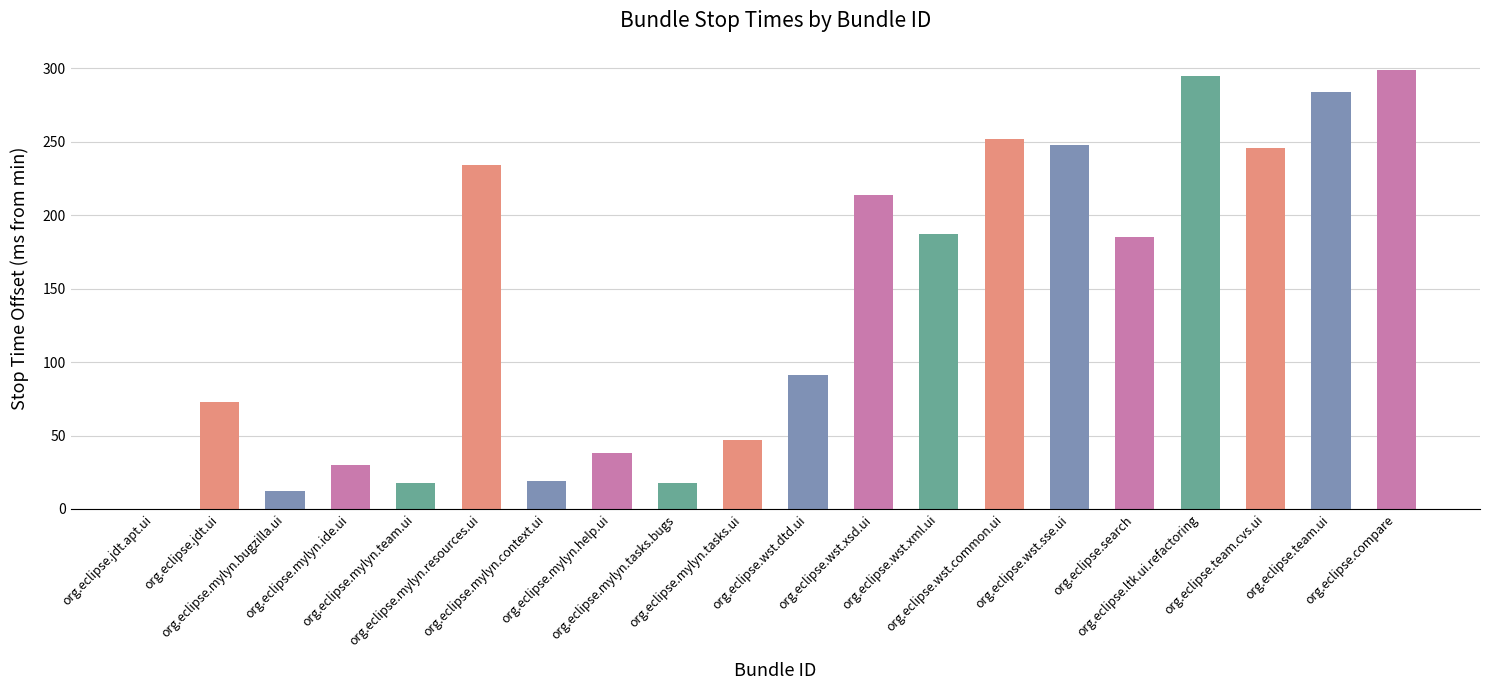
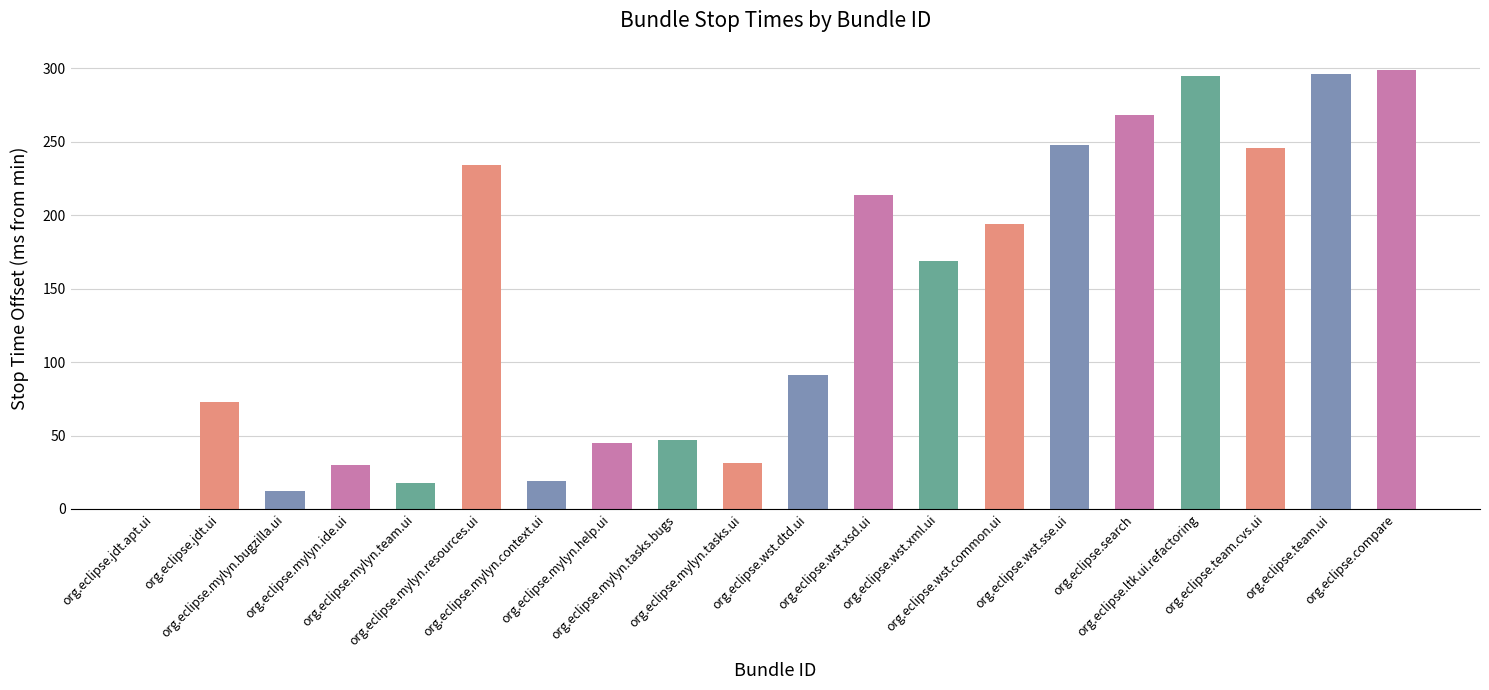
  {
    "org.eclipse.jdt.apt.ui": 0,
    "org.eclipse.jdt.ui": 73,
    "org.eclipse.mylyn.bugzilla.ui": 12,
    "org.eclipse.mylyn.ide.ui": 30,
    "org.eclipse.mylyn.team.ui": 18,
    "org.eclipse.mylyn.resources.ui": 234,
    "org.eclipse.mylyn.context.ui": 19,
-   "org.eclipse.mylyn.help.ui": 38,
-   "org.eclipse.mylyn.tasks.bugs": 18,
-   "org.eclipse.mylyn.tasks.ui": 47,
+   "org.eclipse.mylyn.help.ui": 45,
+   "org.eclipse.mylyn.tasks.bugs": 47,
+   "org.eclipse.mylyn.tasks.ui": 31,
    "org.eclipse.wst.dtd.ui": 91,
    "org.eclipse.wst.xsd.ui": 214,
-   "org.eclipse.wst.xml.ui": 187,
-   "org.eclipse.wst.common.ui": 252,
+   "org.eclipse.wst.xml.ui": 169,
+   "org.eclipse.wst.common.ui": 194,
    "org.eclipse.wst.sse.ui": 248,
-   "org.eclipse.search": 185,
+   "org.eclipse.search": 268,
    "org.eclipse.ltk.ui.refactoring": 295,
    "org.eclipse.team.cvs.ui": 246,
-   "org.eclipse.team.ui": 284,
+   "org.eclipse.team.ui": 296,
    "org.eclipse.compare": 299
  }
